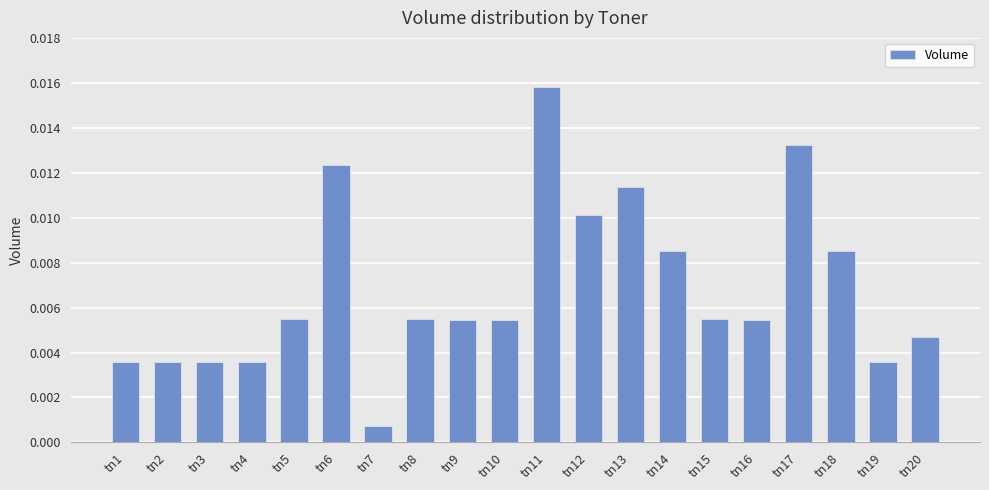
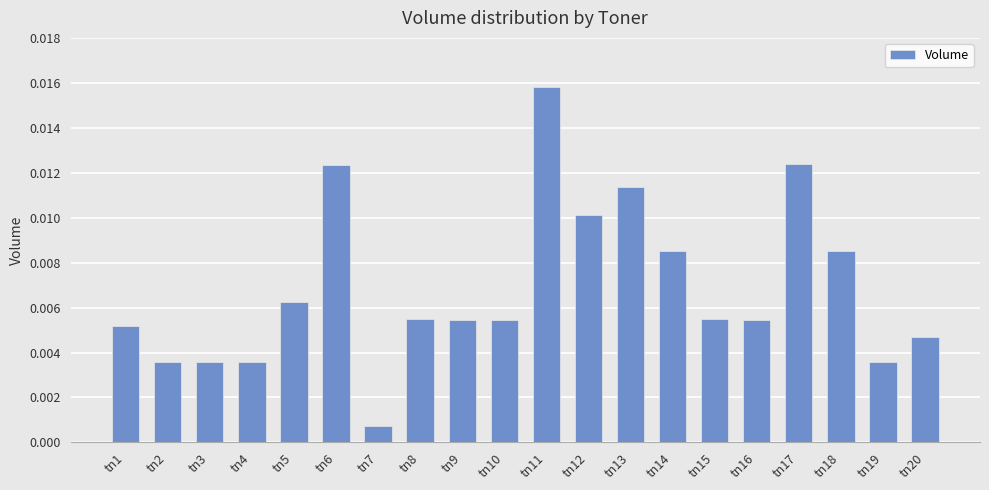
  {
-   "tn1": 0.0036,
+   "tn1": 0.0052,
    "tn2": 0.0036,
    "tn3": 0.0036,
    "tn4": 0.0036,
-   "tn5": 0.0055,
+   "tn5": 0.0063,
    "tn6": 0.0123,
    "tn7": 0.0008,
    "tn8": 0.0055,
    "tn9": 0.0054,
    "tn10": 0.0054,
    "tn11": 0.0158,
    "tn12": 0.0101,
    "tn13": 0.0114,
    "tn14": 0.0085,
    "tn15": 0.0055,
    "tn16": 0.0054,
-   "tn17": 0.0132,
+   "tn17": 0.0124,
    "tn18": 0.0085,
    "tn19": 0.0036,
    "tn20": 0.0047
  }
